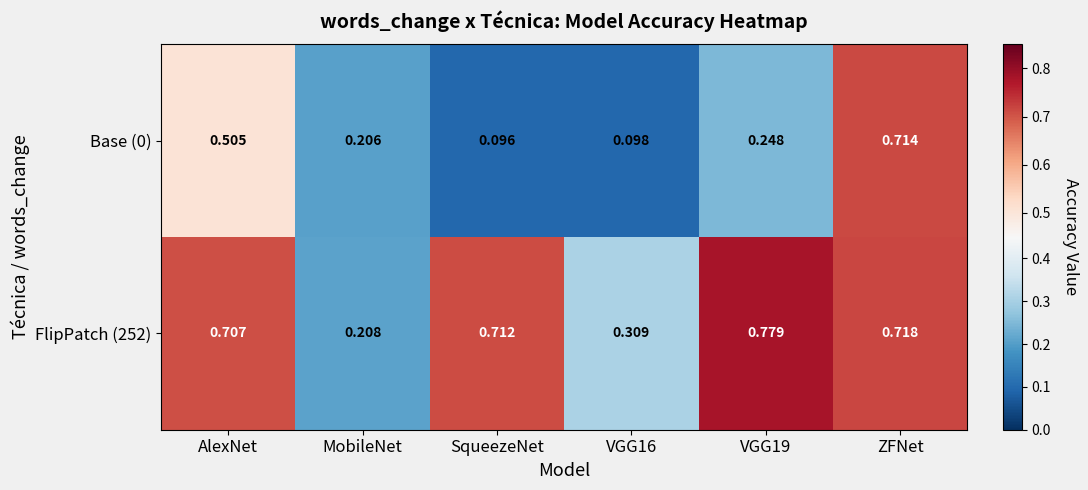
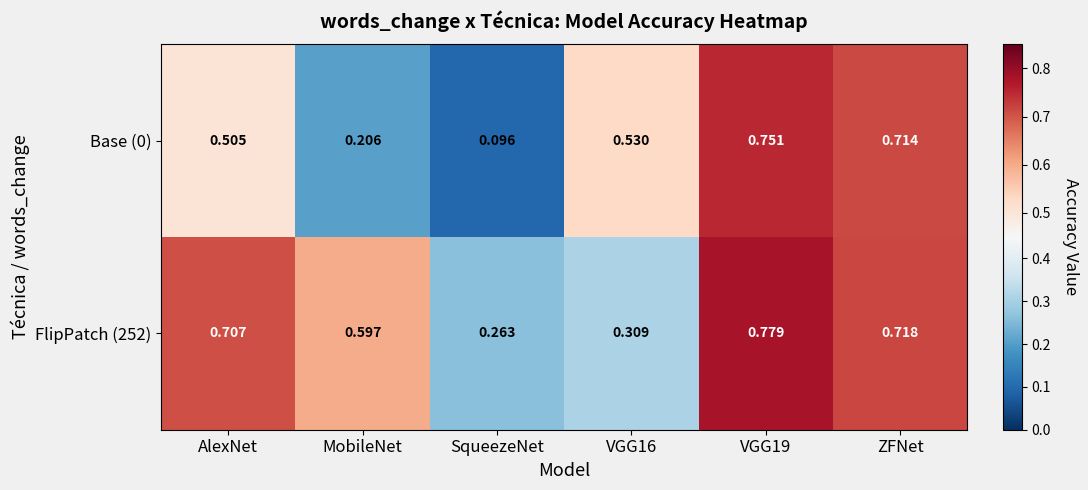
  {
    "Base (0)": {
      "AlexNet": 0.505,
      "MobileNet": 0.206,
      "SqueezeNet": 0.096,
-     "VGG16": 0.098,
-     "VGG19": 0.248,
+     "VGG16": 0.530,
+     "VGG19": 0.751,
      "ZFNet": 0.714
    },
    "FlipPatch (252)": {
      "AlexNet": 0.707,
-     "MobileNet": 0.208,
-     "SqueezeNet": 0.712,
+     "MobileNet": 0.597,
+     "SqueezeNet": 0.263,
      "VGG16": 0.309,
      "VGG19": 0.779,
      "ZFNet": 0.718
    }
  }
